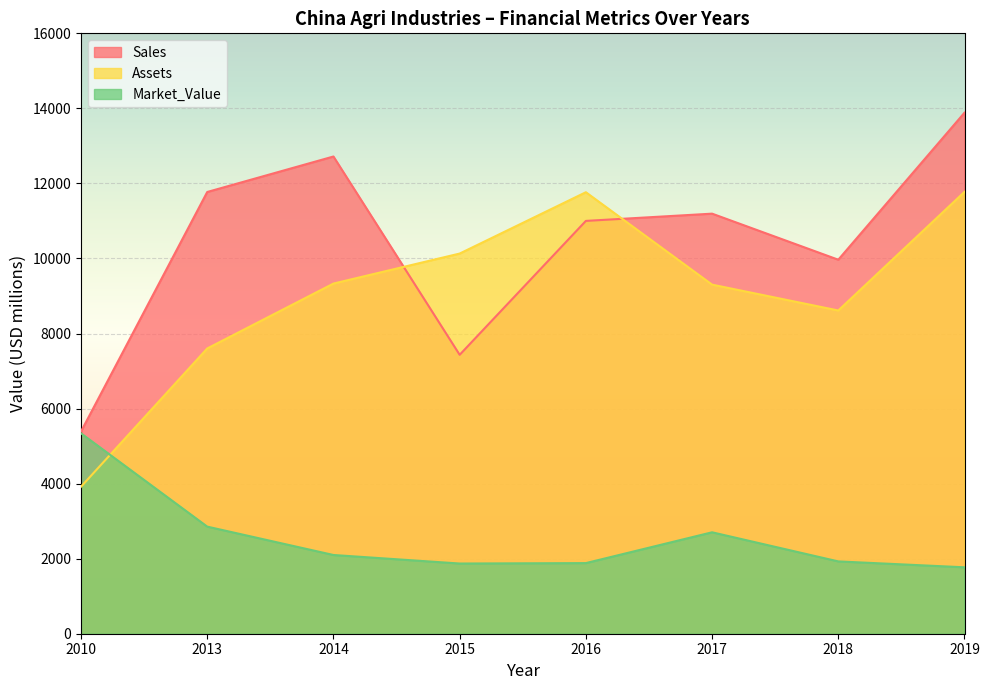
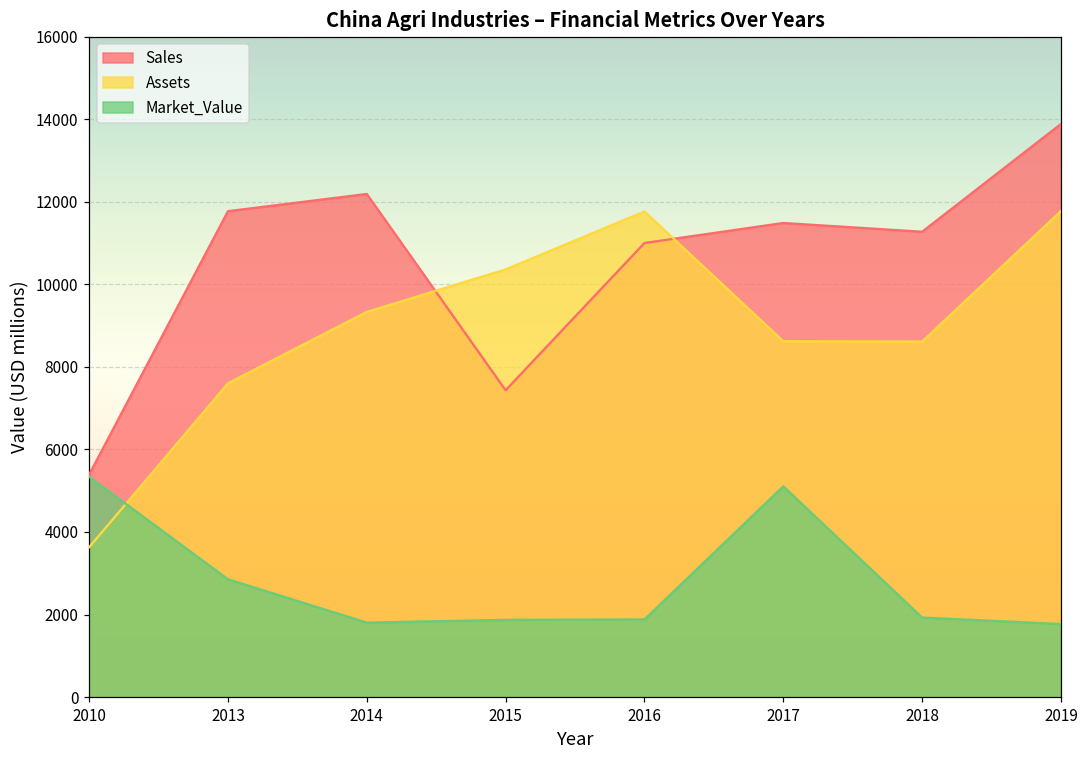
  {
    "Sales": {
      "2013": 11800,
-     "2014": 12700,
+     "2014": 12200,
      "2015": 7400,
      "2016": 11000,
-     "2017": 11200,
-     "2018": 10000,
+     "2017": 11500,
+     "2018": 11300,
      "2019": 13900
    },
    "Assets": {
-     "2010": 3900,
+     "2010": 3600,
      "2013": 7600,
      "2014": 9300,
-     "2015": 10100,
+     "2015": 10400,
      "2016": 11800,
-     "2017": 9300,
+     "2017": 8600,
      "2018": 8600,
      "2019": 11800
    },
    "Market_Value": {
      "2013": 2900,
-     "2014": 2100,
+     "2014": 1800,
      "2015": 1900,
      "2016": 1900,
-     "2017": 2700,
+     "2017": 5100,
      "2018": 1900,
      "2019": 1800
    }
  }
